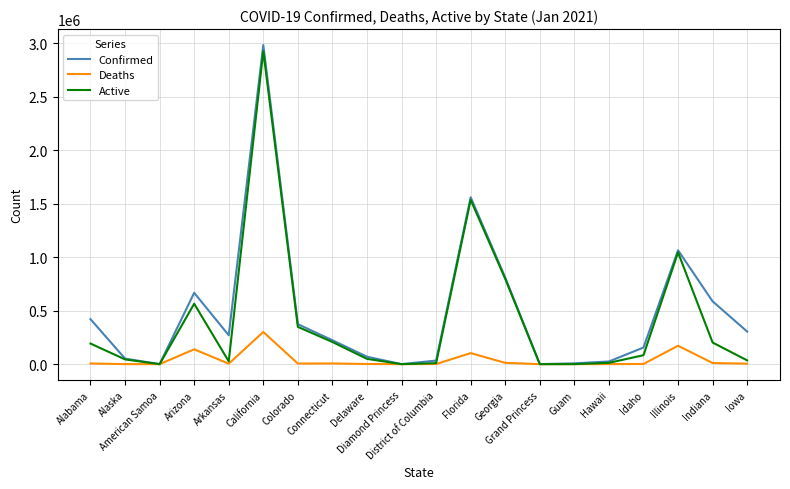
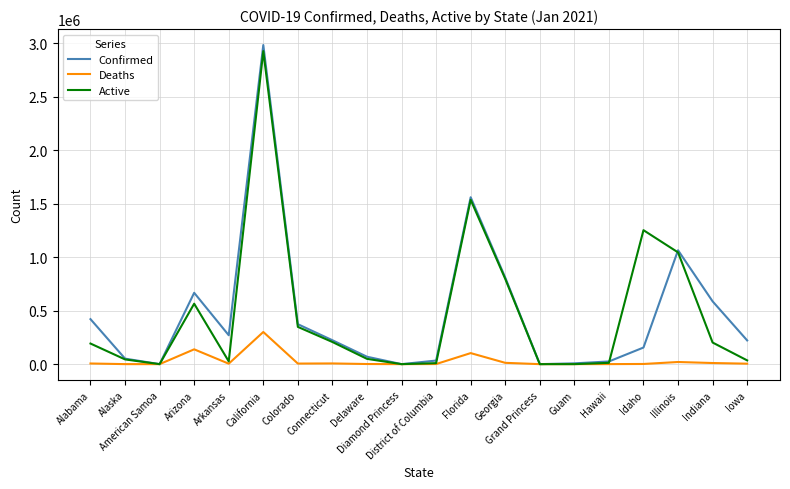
  {
    "Confirmed": {
      "Alabama": 420000,
      "Arizona": 670000,
      "Arkansas": 270000,
      "California": 2980000,
      "Colorado": 370000,
      "Idaho": 160000,
      "Indiana": 590000,
-     "Iowa": 300000
+     "Iowa": 220000
    },
    "Deaths": {
      "Alabama": 10000,
      "Alaska": 0,
      "Arizona": 140000,
      "California": 300000,
      "Colorado": 10000,
      "Connecticut": 10000,
      "Delaware": 0,
      "Florida": 100000,
      "Georgia": 10000,
      "Idaho": 0,
-     "Illinois": 170000,
+     "Illinois": 20000,
      "Indiana": 10000,
      "Iowa": 0
    },
    "Active": {
      "Alabama": 190000,
      "Arizona": 570000,
      "California": 2930000,
      "Colorado": 350000,
-     "Idaho": 80000,
+     "Idaho": 1250000,
      "Indiana": 200000,
      "Iowa": 40000
    }
  }
